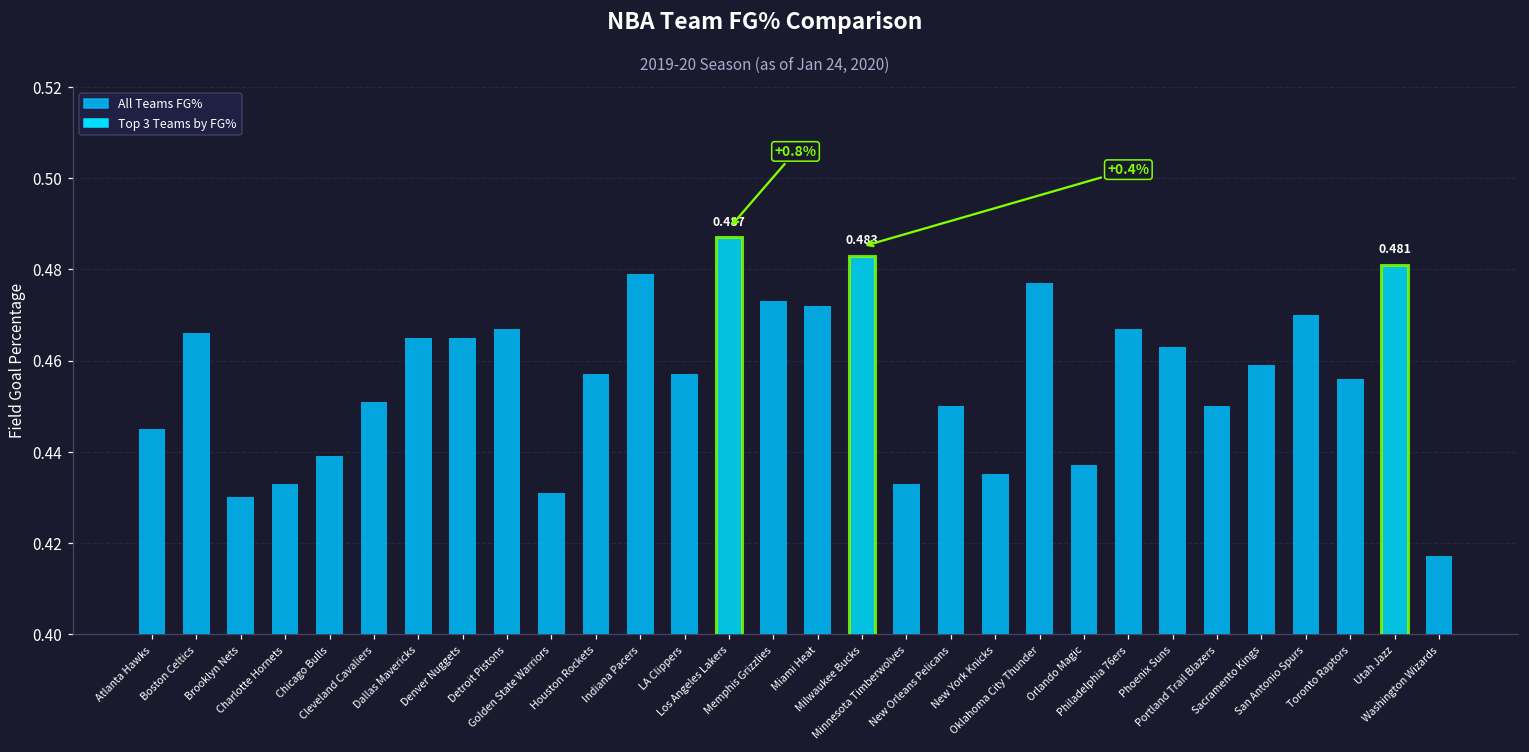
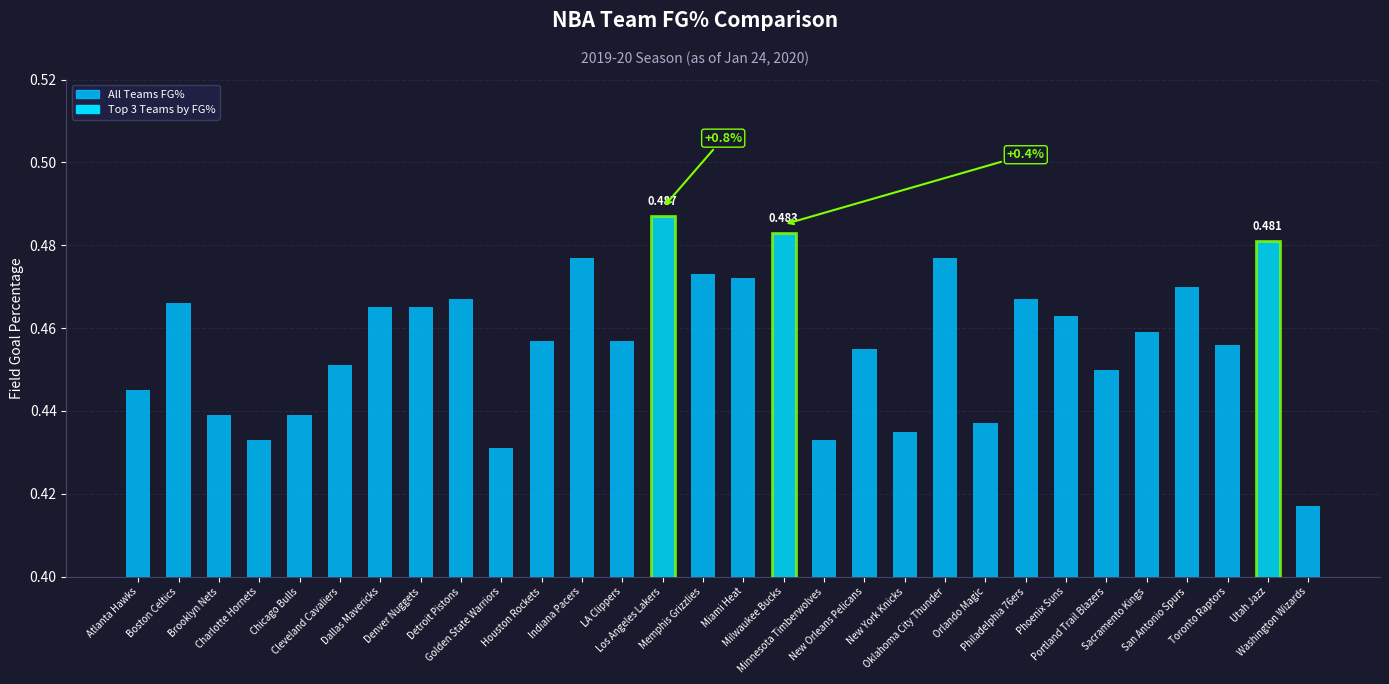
  {
    "Atlanta Hawks": 0.445,
    "Boston Celtics": 0.466,
-   "Brooklyn Nets": 0.430,
+   "Brooklyn Nets": 0.439,
    "Charlotte Hornets": 0.433,
    "Chicago Bulls": 0.439,
    "Cleveland Cavaliers": 0.451,
    "Dallas Mavericks": 0.465,
    "Denver Nuggets": 0.465,
    "Detroit Pistons": 0.467,
    "Golden State Warriors": 0.431,
    "Houston Rockets": 0.457,
-   "Indiana Pacers": 0.479,
+   "Indiana Pacers": 0.477,
    "LA Clippers": 0.457,
    "Memphis Grizzlies": 0.473,
    "Miami Heat": 0.472,
    "Minnesota Timberwolves": 0.433,
-   "New Orleans Pelicans": 0.450,
+   "New Orleans Pelicans": 0.455,
    "New York Knicks": 0.435,
    "Oklahoma City Thunder": 0.477,
    "Orlando Magic": 0.437,
    "Philadelphia 76ers": 0.467,
    "Phoenix Suns": 0.463,
    "Portland Trail Blazers": 0.450,
    "Sacramento Kings": 0.459,
    "San Antonio Spurs": 0.470,
    "Toronto Raptors": 0.456,
    "Washington Wizards": 0.417
  }
